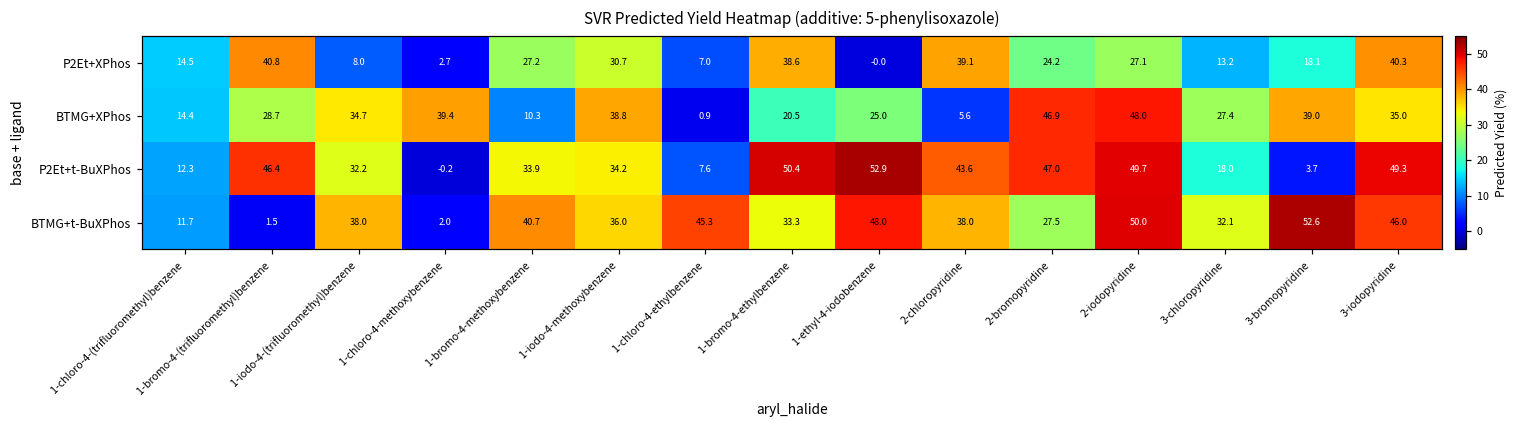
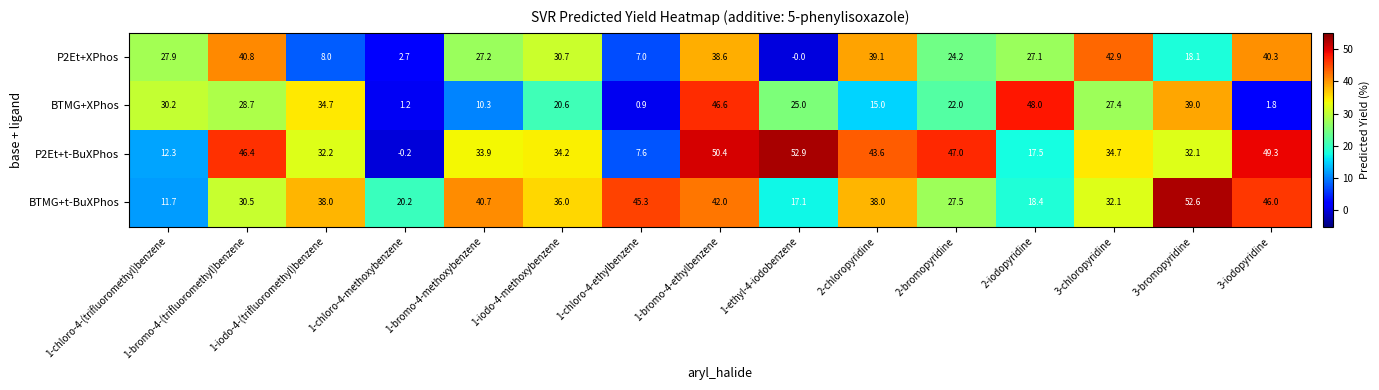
  {
    "P2Et+XPhos": {
-     "1-chloro-4-(trifluoromethyl)benzene": 14.5,
+     "1-chloro-4-(trifluoromethyl)benzene": 27.9,
      "1-bromo-4-(trifluoromethyl)benzene": 40.8,
      "1-iodo-4-(trifluoromethyl)benzene": 8.0,
      "1-chloro-4-methoxybenzene": 2.7,
      "1-bromo-4-methoxybenzene": 27.2,
      "1-iodo-4-methoxybenzene": 30.7,
      "1-chloro-4-ethylbenzene": 7.0,
      "1-bromo-4-ethylbenzene": 38.6,
      "1-ethyl-4-iodobenzene": -0.0,
      "2-chloropyridine": 39.1,
      "2-bromopyridine": 24.2,
      "2-iodopyridine": 27.1,
-     "3-chloropyridine": 13.2,
+     "3-chloropyridine": 42.9,
      "3-bromopyridine": 18.1,
      "3-iodopyridine": 40.3
    },
    "BTMG+XPhos": {
-     "1-chloro-4-(trifluoromethyl)benzene": 14.4,
+     "1-chloro-4-(trifluoromethyl)benzene": 30.2,
      "1-bromo-4-(trifluoromethyl)benzene": 28.7,
      "1-iodo-4-(trifluoromethyl)benzene": 34.7,
-     "1-chloro-4-methoxybenzene": 39.4,
+     "1-chloro-4-methoxybenzene": 1.2,
      "1-bromo-4-methoxybenzene": 10.3,
-     "1-iodo-4-methoxybenzene": 38.8,
+     "1-iodo-4-methoxybenzene": 20.6,
      "1-chloro-4-ethylbenzene": 0.9,
-     "1-bromo-4-ethylbenzene": 20.5,
+     "1-bromo-4-ethylbenzene": 46.6,
      "1-ethyl-4-iodobenzene": 25.0,
-     "2-chloropyridine": 5.6,
-     "2-bromopyridine": 46.9,
+     "2-chloropyridine": 15.0,
+     "2-bromopyridine": 22.0,
      "2-iodopyridine": 48.0,
      "3-chloropyridine": 27.4,
      "3-bromopyridine": 39.0,
-     "3-iodopyridine": 35.0
+     "3-iodopyridine": 1.8
    },
    "P2Et+t-BuXPhos": {
      "1-chloro-4-(trifluoromethyl)benzene": 12.3,
      "1-bromo-4-(trifluoromethyl)benzene": 46.4,
      "1-iodo-4-(trifluoromethyl)benzene": 32.2,
      "1-chloro-4-methoxybenzene": -0.2,
      "1-bromo-4-methoxybenzene": 33.9,
      "1-iodo-4-methoxybenzene": 34.2,
      "1-chloro-4-ethylbenzene": 7.6,
      "1-bromo-4-ethylbenzene": 50.4,
      "1-ethyl-4-iodobenzene": 52.9,
      "2-chloropyridine": 43.6,
      "2-bromopyridine": 47.0,
-     "2-iodopyridine": 49.7,
-     "3-chloropyridine": 18.0,
-     "3-bromopyridine": 3.7,
+     "2-iodopyridine": 17.5,
+     "3-chloropyridine": 34.7,
+     "3-bromopyridine": 32.1,
      "3-iodopyridine": 49.3
    },
    "BTMG+t-BuXPhos": {
      "1-chloro-4-(trifluoromethyl)benzene": 11.7,
-     "1-bromo-4-(trifluoromethyl)benzene": 1.5,
+     "1-bromo-4-(trifluoromethyl)benzene": 30.5,
      "1-iodo-4-(trifluoromethyl)benzene": 38.0,
-     "1-chloro-4-methoxybenzene": 2.0,
+     "1-chloro-4-methoxybenzene": 20.2,
      "1-bromo-4-methoxybenzene": 40.7,
      "1-iodo-4-methoxybenzene": 36.0,
      "1-chloro-4-ethylbenzene": 45.3,
-     "1-bromo-4-ethylbenzene": 33.3,
-     "1-ethyl-4-iodobenzene": 48.0,
+     "1-bromo-4-ethylbenzene": 42.0,
+     "1-ethyl-4-iodobenzene": 17.1,
      "2-chloropyridine": 38.0,
      "2-bromopyridine": 27.5,
-     "2-iodopyridine": 50.0,
+     "2-iodopyridine": 18.4,
      "3-chloropyridine": 32.1,
      "3-bromopyridine": 52.6,
      "3-iodopyridine": 46.0
    }
  }
